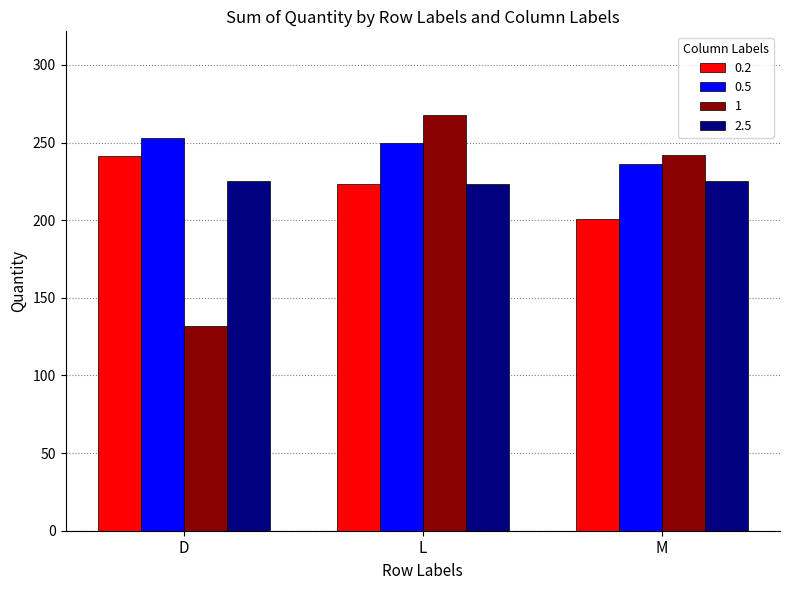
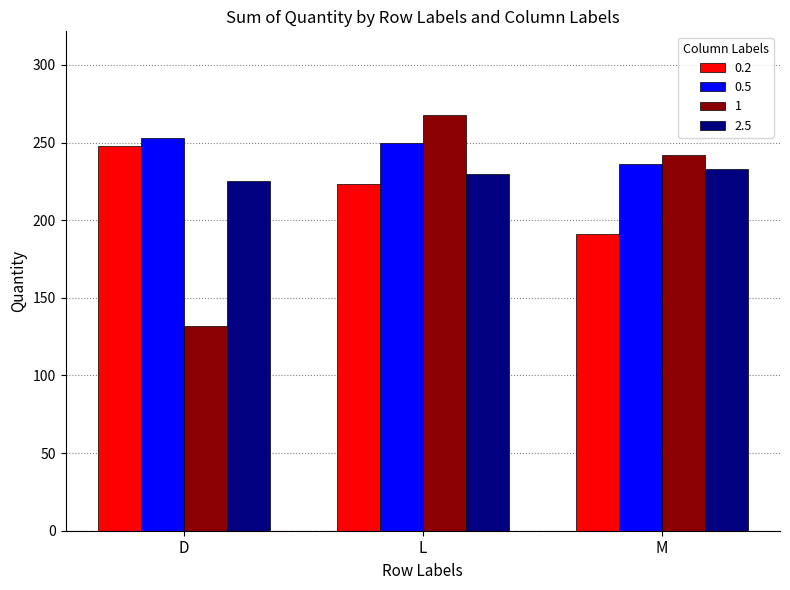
  {
    "0.2": {
-     "D": 241,
+     "D": 248,
      "L": 223,
-     "M": 201
+     "M": 191
    },
    "0.5": {
      "D": 253,
      "L": 250,
      "M": 236
    },
    "1": {
      "D": 132,
      "L": 268,
      "M": 242
    },
    "2.5": {
      "D": 225,
-     "L": 223,
-     "M": 225
+     "L": 230,
+     "M": 233
    }
  }
